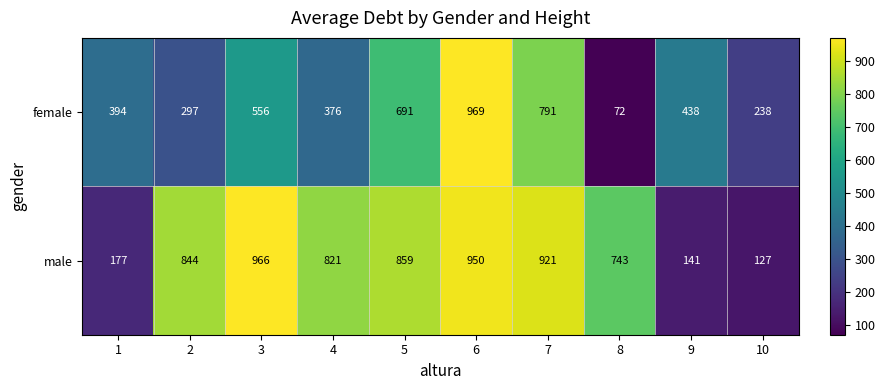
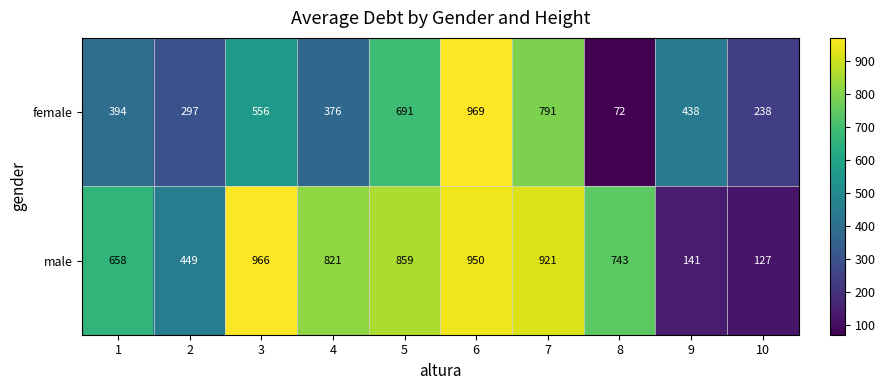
  {
    "female": {
      "1": 394,
      "2": 297,
      "3": 556,
      "4": 376,
      "5": 691,
      "6": 969,
      "7": 791,
      "8": 72,
      "9": 438,
      "10": 238
    },
    "male": {
-     "1": 177,
-     "2": 844,
+     "1": 658,
+     "2": 449,
      "3": 966,
      "4": 821,
      "5": 859,
      "6": 950,
      "7": 921,
      "8": 743,
      "9": 141,
      "10": 127
    }
  }
